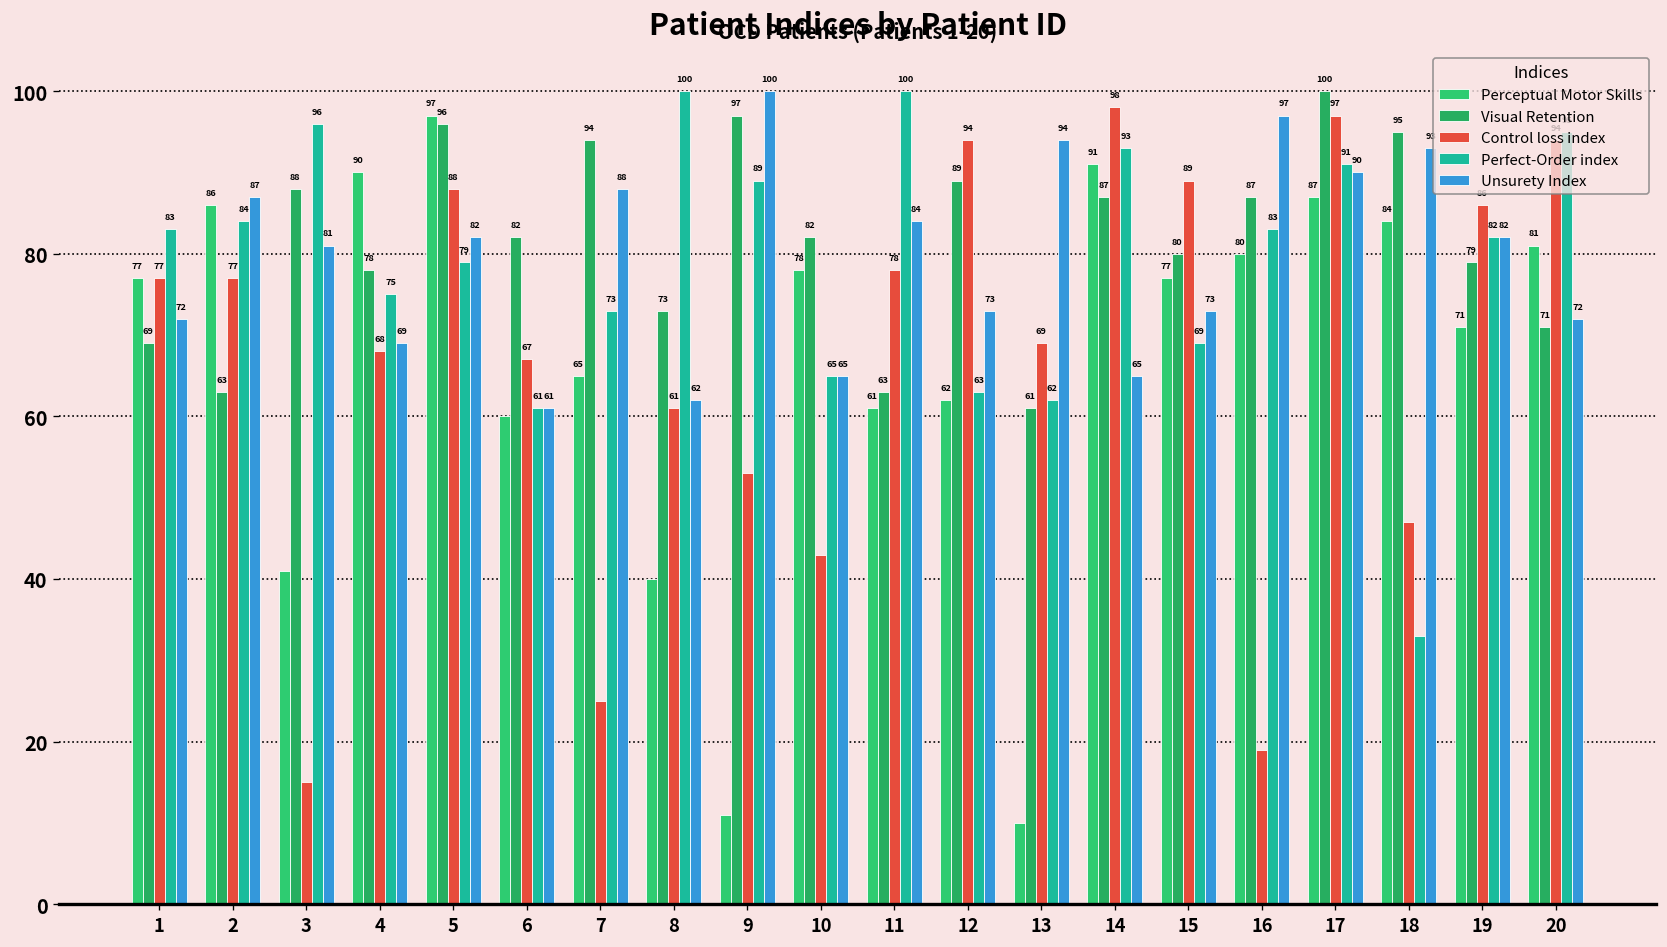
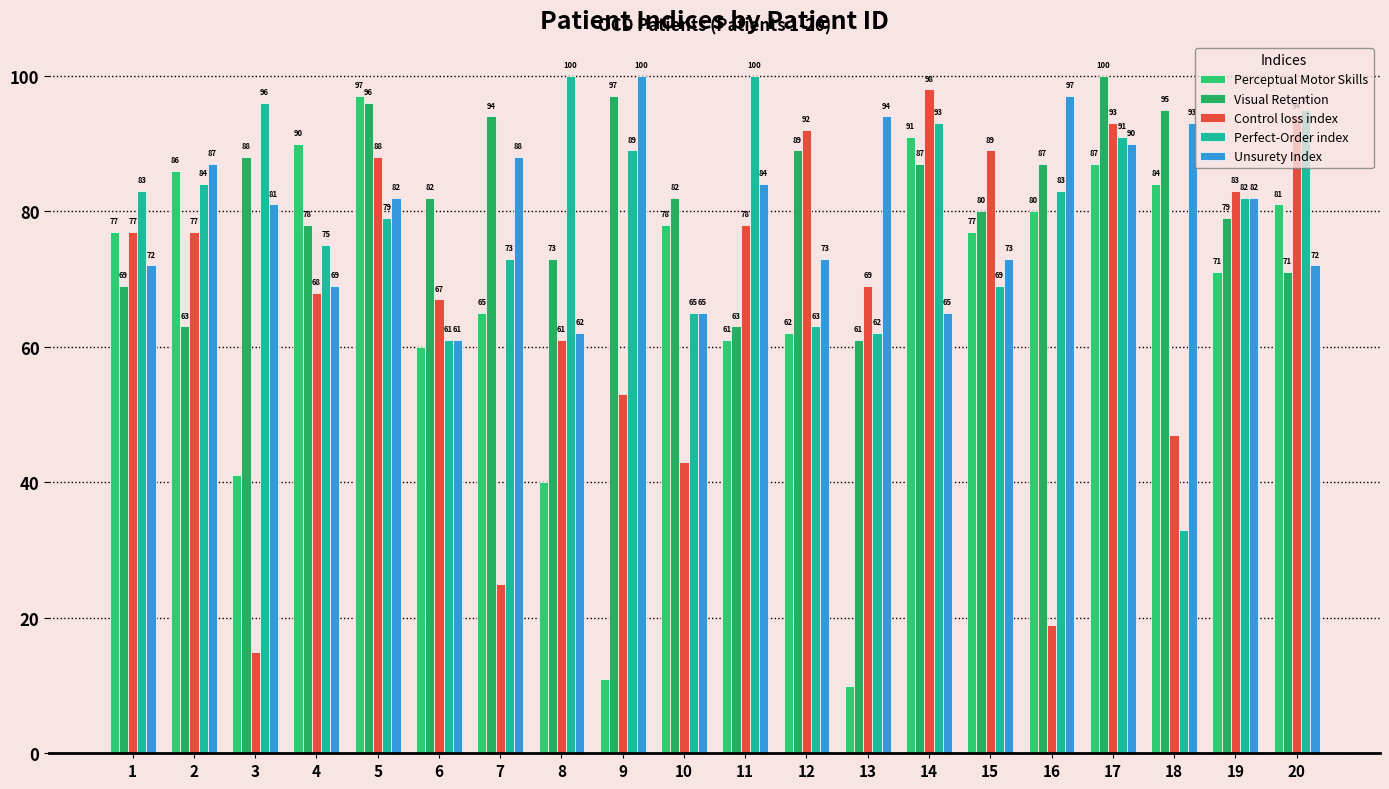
  {
    "Control loss index": {
      "1": 77,
      "2": 77,
      "4": 68,
      "5": 88,
      "6": 67,
      "8": 61,
      "11": 78,
-     "12": 94,
+     "12": 92,
      "13": 69,
      "14": 98,
      "15": 89,
-     "17": 97,
-     "19": 86
+     "17": 93,
+     "19": 83
    },
    "Unsurety Index": {
      "1": 72,
      "2": 87,
      "3": 81,
      "4": 69,
      "5": 82,
      "6": 61,
      "7": 88,
      "8": 62,
      "9": 100,
      "10": 65,
      "11": 84,
      "12": 73,
      "13": 94,
      "14": 65,
      "15": 73,
      "16": 97,
      "17": 90,
      "19": 82,
      "20": 72
    }
  }
